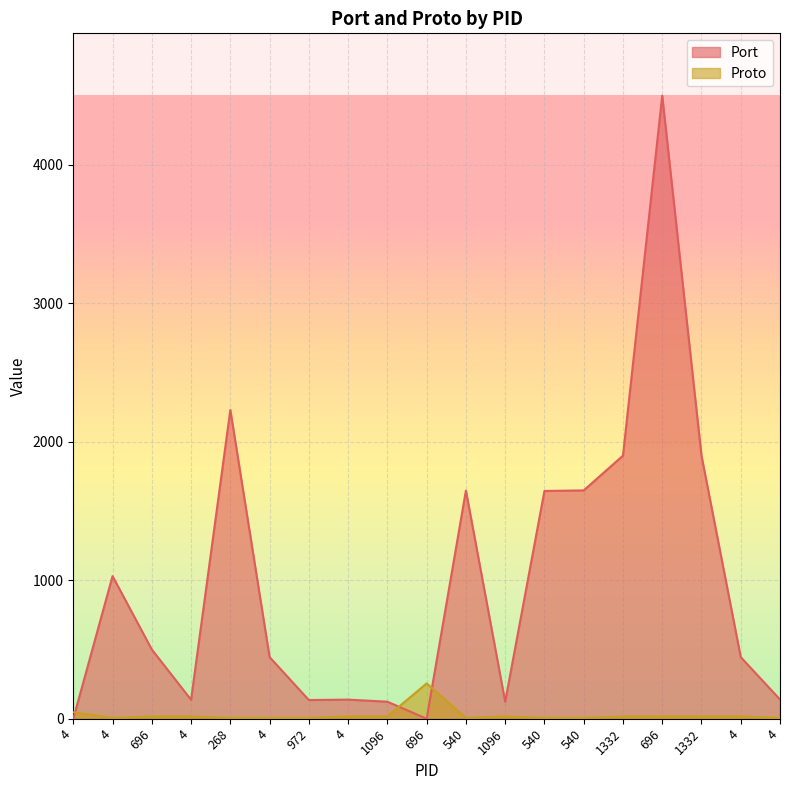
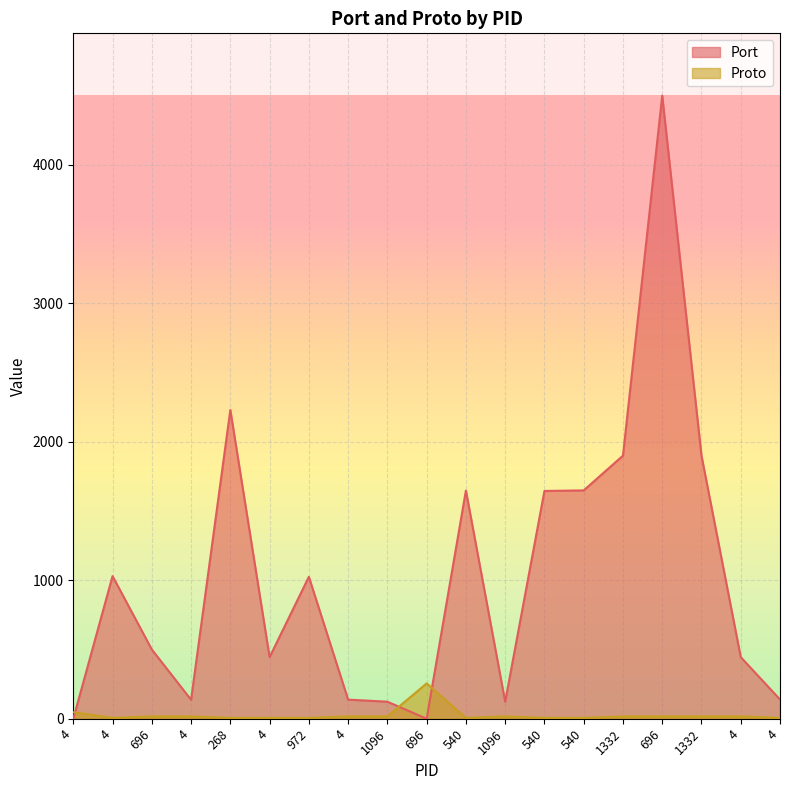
  {
    "Port": {
      "268": 2230,
-     "972": 140
+     "972": 1030
    },
    "Proto": {
      "268": 10,
      "972": 10
    }
  }
